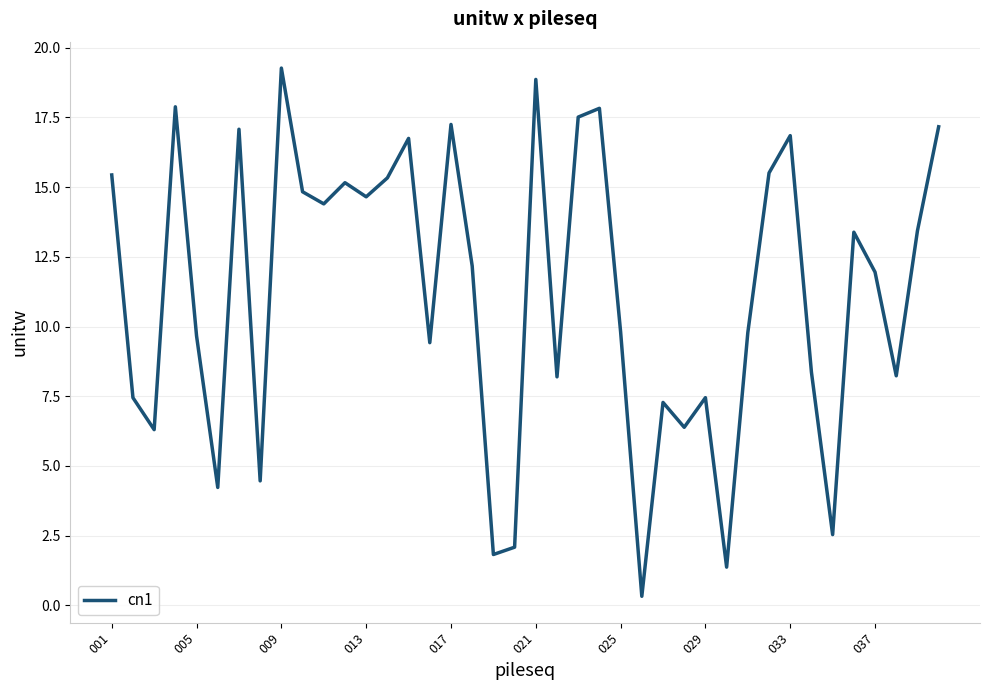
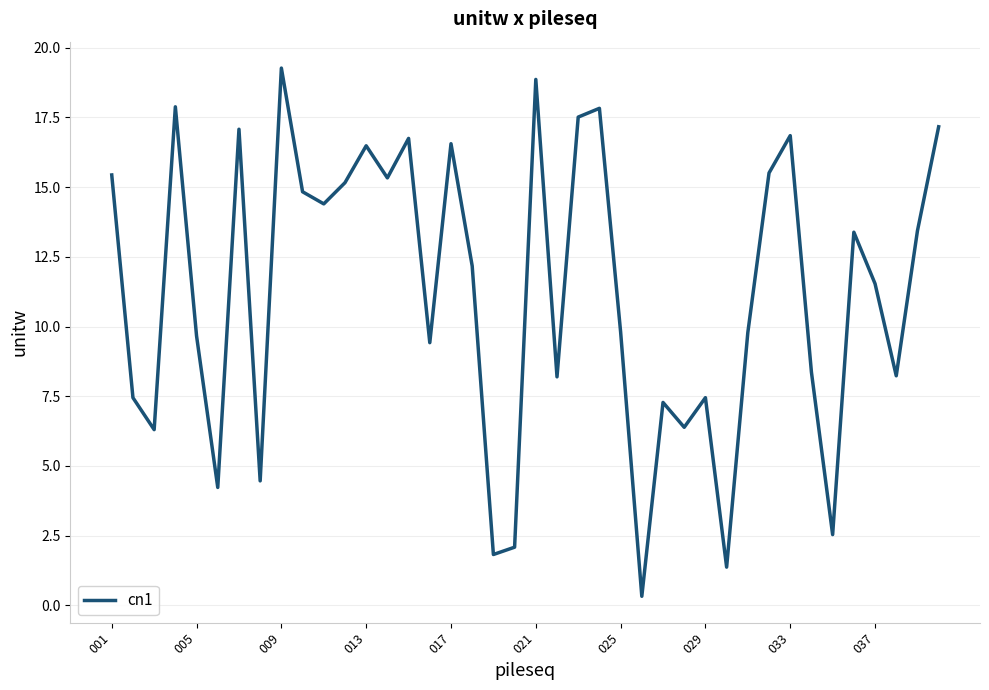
  {
    "001": 15.4,
    "005": 9.7,
    "009": 19.3,
-   "013": 14.7,
-   "017": 17.3,
+   "013": 16.5,
+   "017": 16.6,
    "021": 18.9,
    "025": 9.8,
    "029": 7.4,
    "033": 16.8,
-   "037": 12.0
+   "037": 11.5
  }
